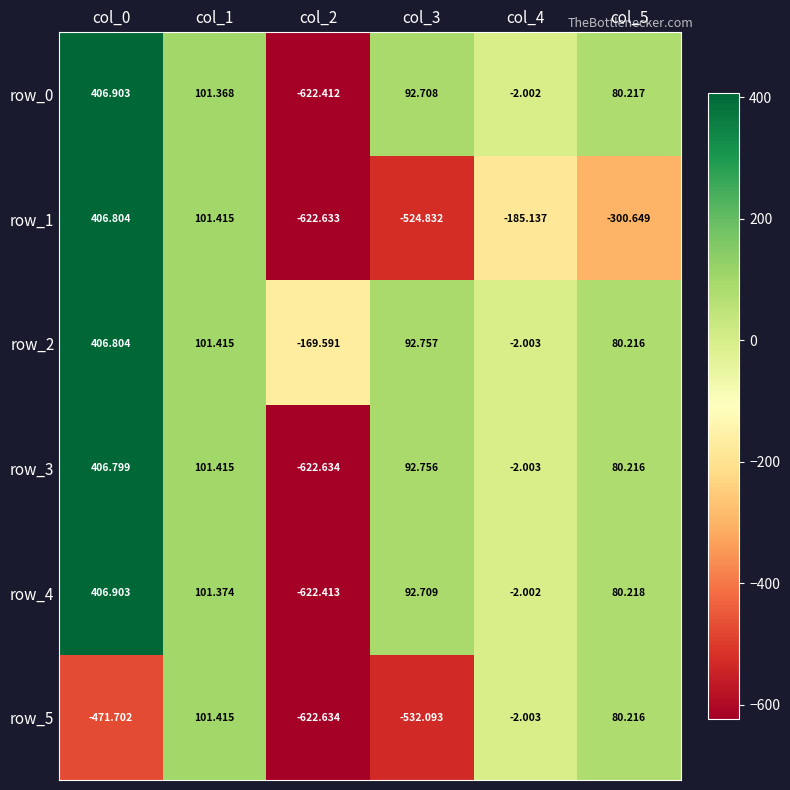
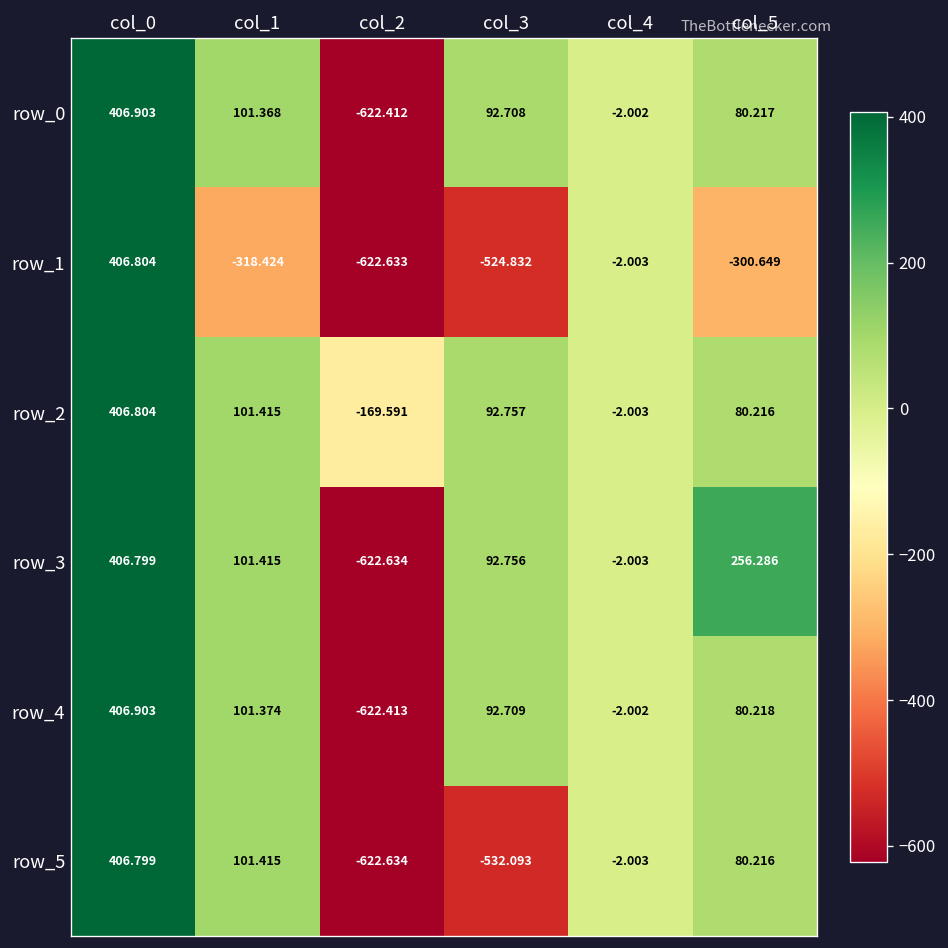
  {
    "row_0": {
      "col_0": 406.903,
      "col_1": 101.368,
      "col_2": -622.412,
      "col_3": 92.708,
      "col_4": -2.002,
      "col_5": 80.217
    },
    "row_1": {
      "col_0": 406.804,
-     "col_1": 101.415,
+     "col_1": -318.424,
      "col_2": -622.633,
      "col_3": -524.832,
-     "col_4": -185.137,
+     "col_4": -2.003,
      "col_5": -300.649
    },
    "row_2": {
      "col_0": 406.804,
      "col_1": 101.415,
      "col_2": -169.591,
      "col_3": 92.757,
      "col_4": -2.003,
      "col_5": 80.216
    },
    "row_3": {
      "col_0": 406.799,
      "col_1": 101.415,
      "col_2": -622.634,
      "col_3": 92.756,
      "col_4": -2.003,
-     "col_5": 80.216
+     "col_5": 256.286
    },
    "row_4": {
      "col_0": 406.903,
      "col_1": 101.374,
      "col_2": -622.413,
      "col_3": 92.709,
      "col_4": -2.002,
      "col_5": 80.218
    },
    "row_5": {
-     "col_0": -471.702,
+     "col_0": 406.799,
      "col_1": 101.415,
      "col_2": -622.634,
      "col_3": -532.093,
      "col_4": -2.003,
      "col_5": 80.216
    }
  }
